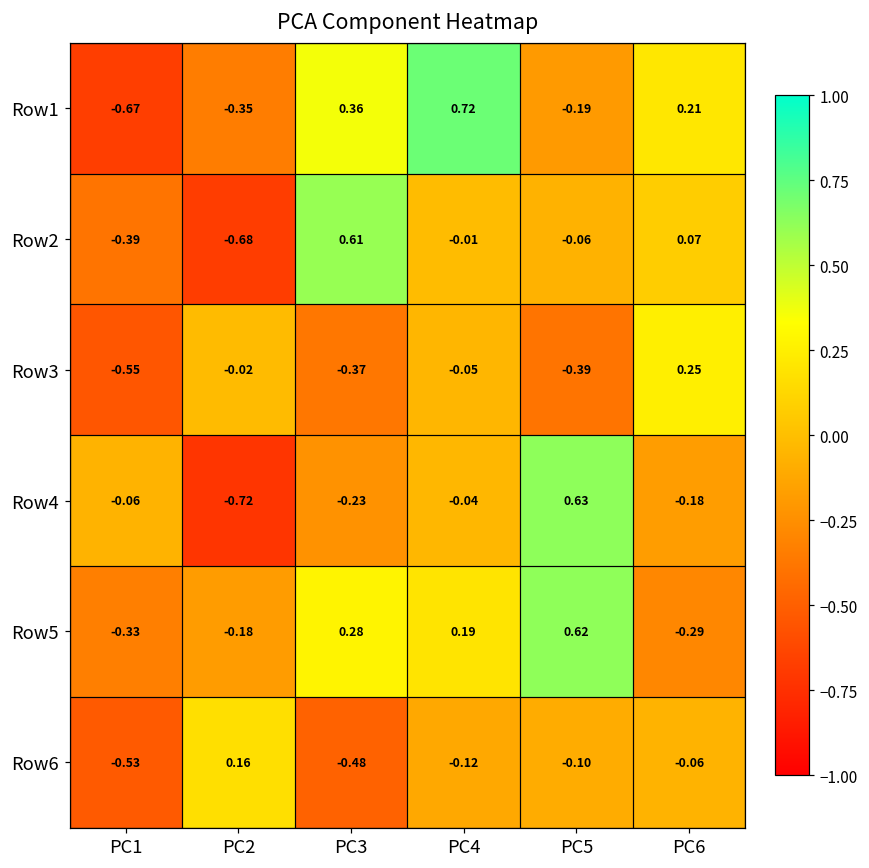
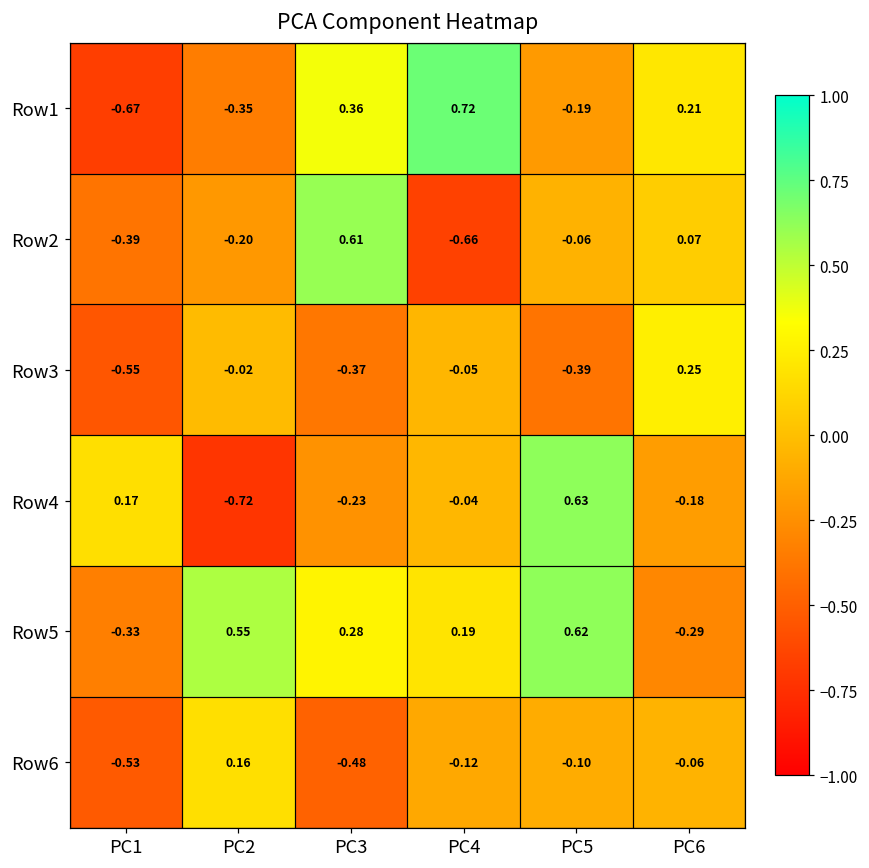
  {
    "Row1": {
      "PC1": -0.67,
      "PC2": -0.35,
      "PC3": 0.36,
      "PC4": 0.72,
      "PC5": -0.19,
      "PC6": 0.21
    },
    "Row2": {
      "PC1": -0.39,
-     "PC2": -0.68,
+     "PC2": -0.20,
      "PC3": 0.61,
-     "PC4": -0.01,
+     "PC4": -0.66,
      "PC5": -0.06,
      "PC6": 0.07
    },
    "Row3": {
      "PC1": -0.55,
      "PC2": -0.02,
      "PC3": -0.37,
      "PC4": -0.05,
      "PC5": -0.39,
      "PC6": 0.25
    },
    "Row4": {
-     "PC1": -0.06,
+     "PC1": 0.17,
      "PC2": -0.72,
      "PC3": -0.23,
      "PC4": -0.04,
      "PC5": 0.63,
      "PC6": -0.18
    },
    "Row5": {
      "PC1": -0.33,
-     "PC2": -0.18,
+     "PC2": 0.55,
      "PC3": 0.28,
      "PC4": 0.19,
      "PC5": 0.62,
      "PC6": -0.29
    },
    "Row6": {
      "PC1": -0.53,
      "PC2": 0.16,
      "PC3": -0.48,
      "PC4": -0.12,
      "PC5": -0.10,
      "PC6": -0.06
    }
  }
